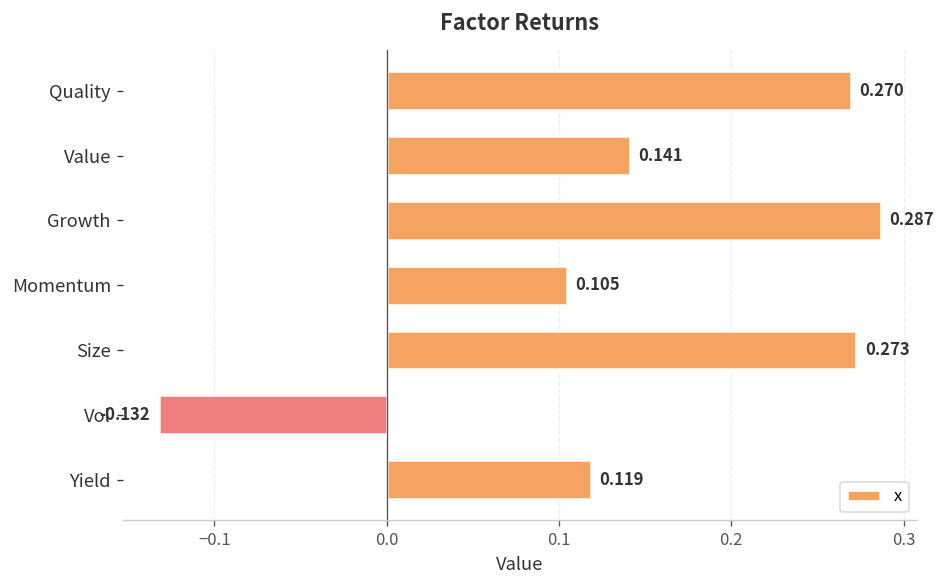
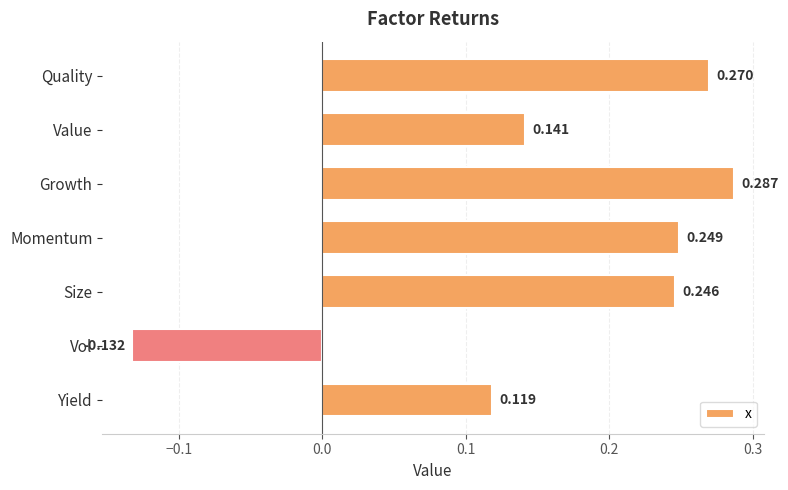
  {
    "Quality": 0.270,
    "Value": 0.141,
    "Growth": 0.287,
-   "Momentum": 0.105,
-   "Size": 0.273,
+   "Momentum": 0.249,
+   "Size": 0.246,
    "Vol": -0.132,
    "Yield": 0.119
  }
